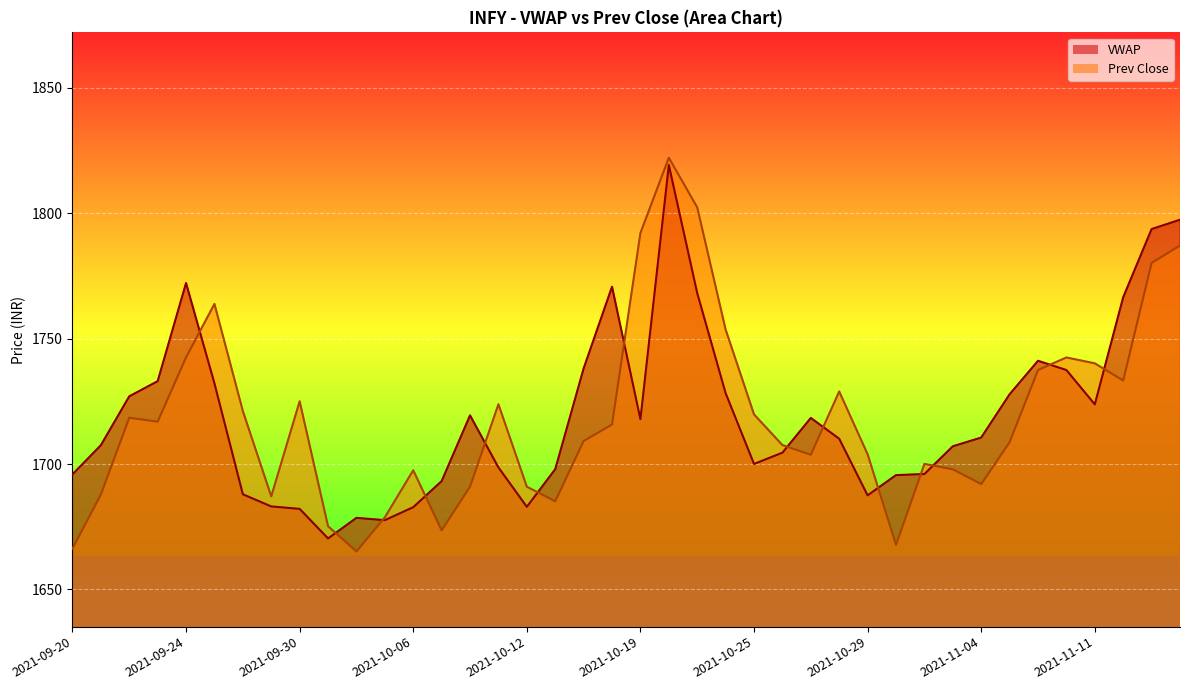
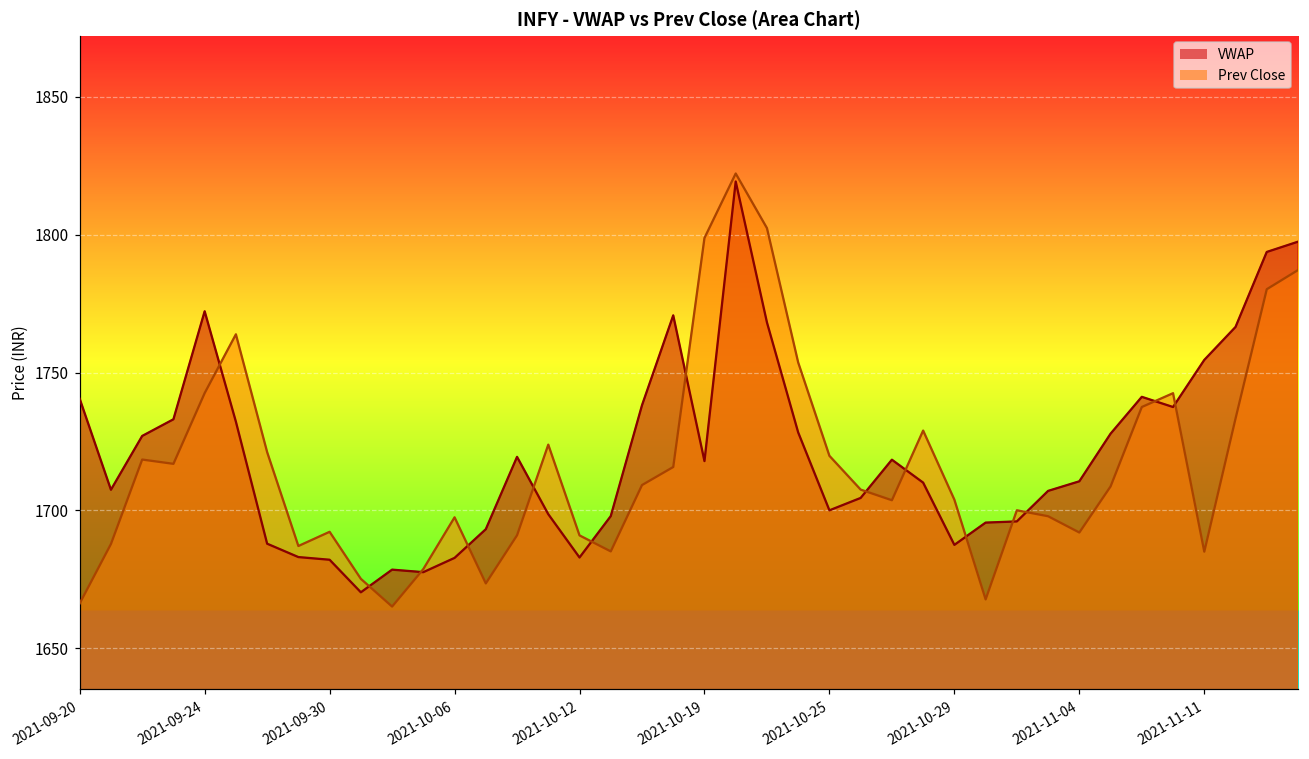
  {
    "VWAP": {
-     "2021-09-20": 1696,
+     "2021-09-20": 1740,
      "2021-09-24": 1772,
      "2021-09-30": 1682,
      "2021-10-06": 1683,
      "2021-10-12": 1683,
      "2021-10-19": 1718,
      "2021-10-25": 1700,
      "2021-10-29": 1688,
      "2021-11-04": 1711,
-     "2021-11-11": 1724
+     "2021-11-11": 1755
    },
    "Prev Close": {
      "2021-09-20": 1666,
      "2021-09-24": 1743,
-     "2021-09-30": 1725,
+     "2021-09-30": 1692,
      "2021-10-06": 1698,
      "2021-10-12": 1691,
-     "2021-10-19": 1792,
+     "2021-10-19": 1799,
      "2021-10-25": 1720,
      "2021-10-29": 1704,
      "2021-11-04": 1692,
-     "2021-11-11": 1740
+     "2021-11-11": 1685
    }
  }
